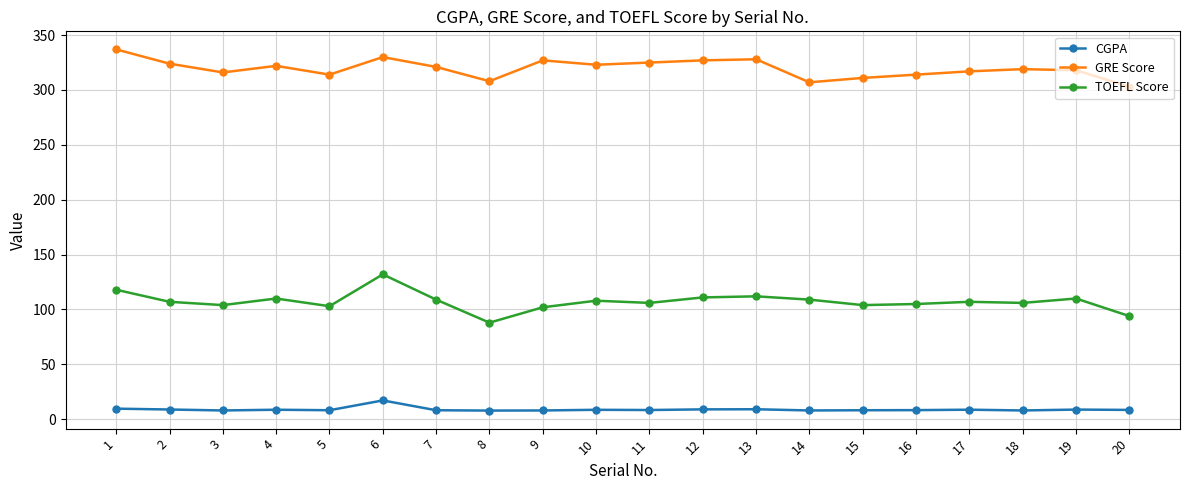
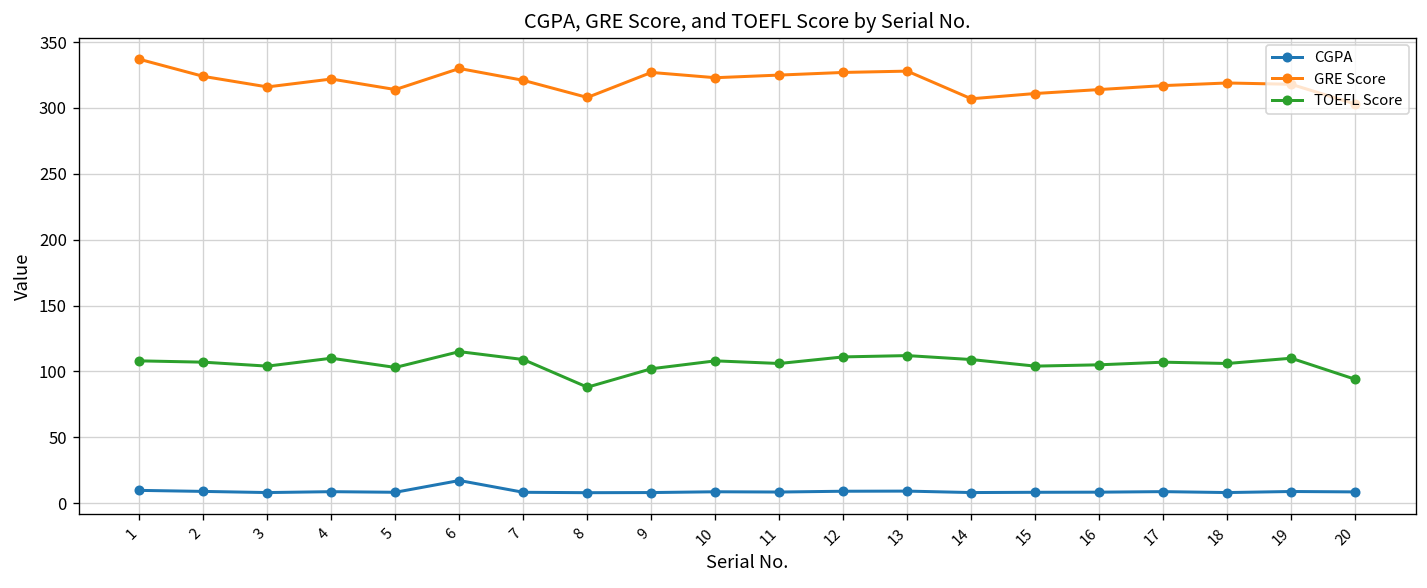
  {
    "CGPA": {
      "1": 10,
      "2": 9,
      "3": 8,
      "4": 9,
      "5": 8,
      "6": 17,
      "7": 8,
      "8": 8,
      "9": 8,
      "10": 9,
      "11": 8,
      "12": 9,
      "13": 9,
      "14": 8,
      "15": 8,
      "16": 8,
      "17": 9,
      "18": 8,
      "19": 9,
      "20": 9
    },
    "GRE Score": {
      "1": 337,
      "2": 324,
      "3": 316,
      "4": 322,
      "5": 314,
      "6": 330,
      "7": 321,
      "8": 308,
      "9": 327,
      "10": 323,
      "11": 325,
      "12": 327,
      "13": 328,
      "14": 307,
      "15": 311,
      "16": 314,
      "17": 317,
      "18": 319
    },
    "TOEFL Score": {
-     "1": 118,
+     "1": 108,
      "2": 107,
      "3": 104,
      "4": 110,
      "5": 103,
-     "6": 132,
+     "6": 115,
      "7": 109,
      "8": 88,
      "9": 102,
      "10": 108,
      "11": 106,
      "12": 111,
      "13": 112,
      "14": 109,
      "15": 104,
      "16": 105,
      "17": 107,
      "18": 106,
      "19": 110,
      "20": 94
    }
  }
